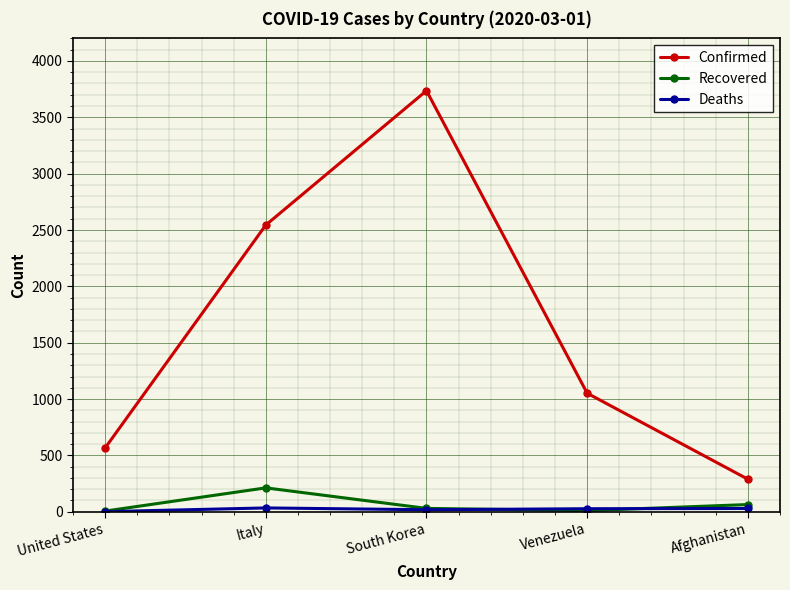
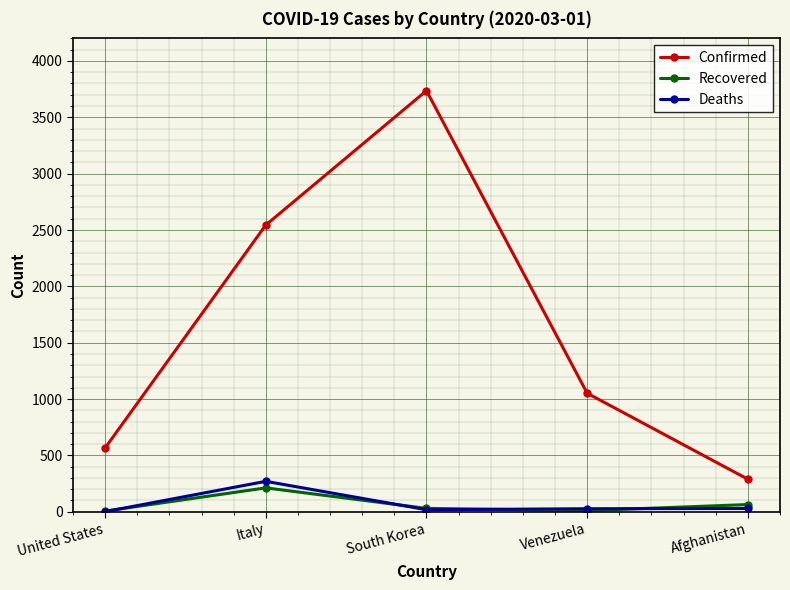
  {
    "Confirmed": {
      "United States": 570,
      "Italy": 2540,
      "South Korea": 3740,
      "Venezuela": 1050,
      "Afghanistan": 290
    },
    "Recovered": {
      "Italy": 210,
      "Afghanistan": 60
    },
    "Deaths": {
-     "Italy": 30,
+     "Italy": 270,
      "Afghanistan": 30
    }
  }
